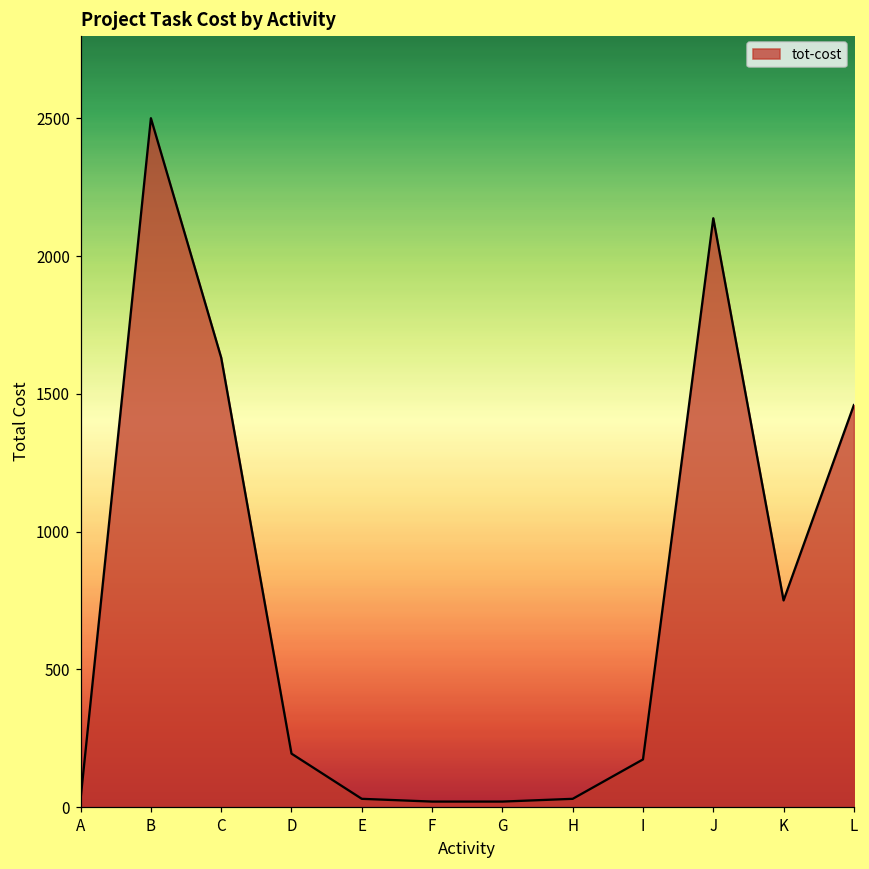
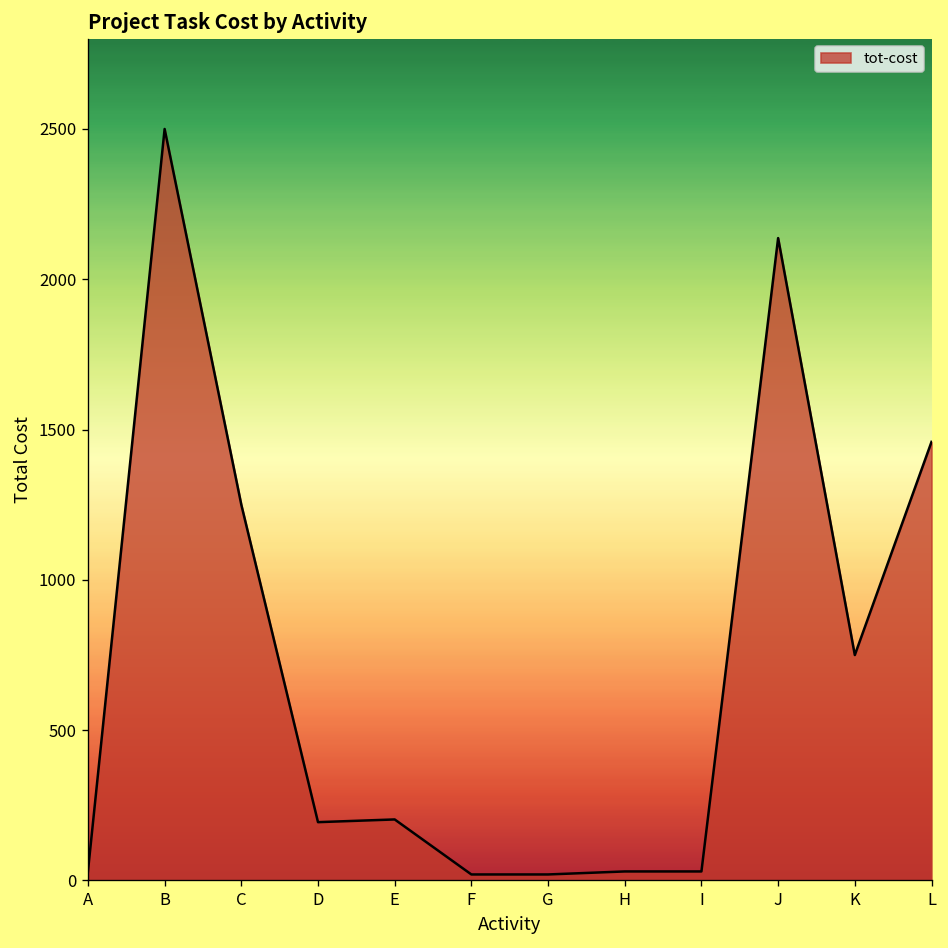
  {
    "A": 30,
    "B": 2500,
-   "C": 1630,
+   "C": 1250,
    "D": 190,
-   "E": 30,
+   "E": 200,
    "F": 20,
    "G": 20,
    "H": 30,
-   "I": 170,
+   "I": 30,
    "J": 2140,
    "K": 750,
    "L": 1460
  }
